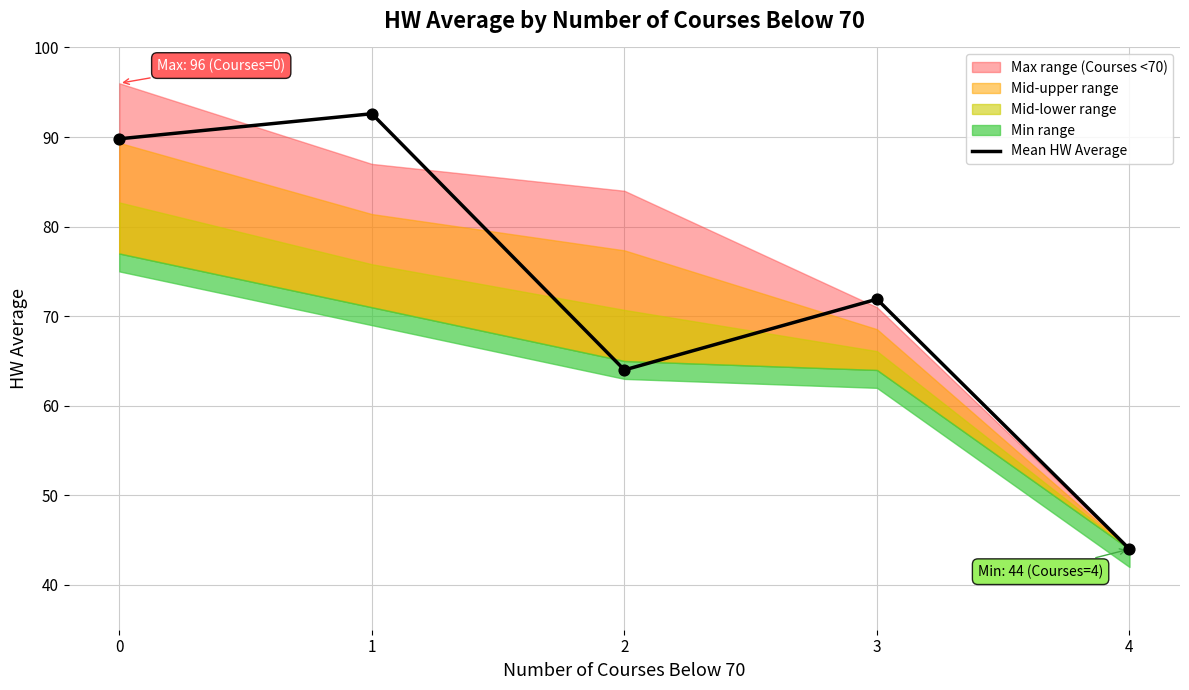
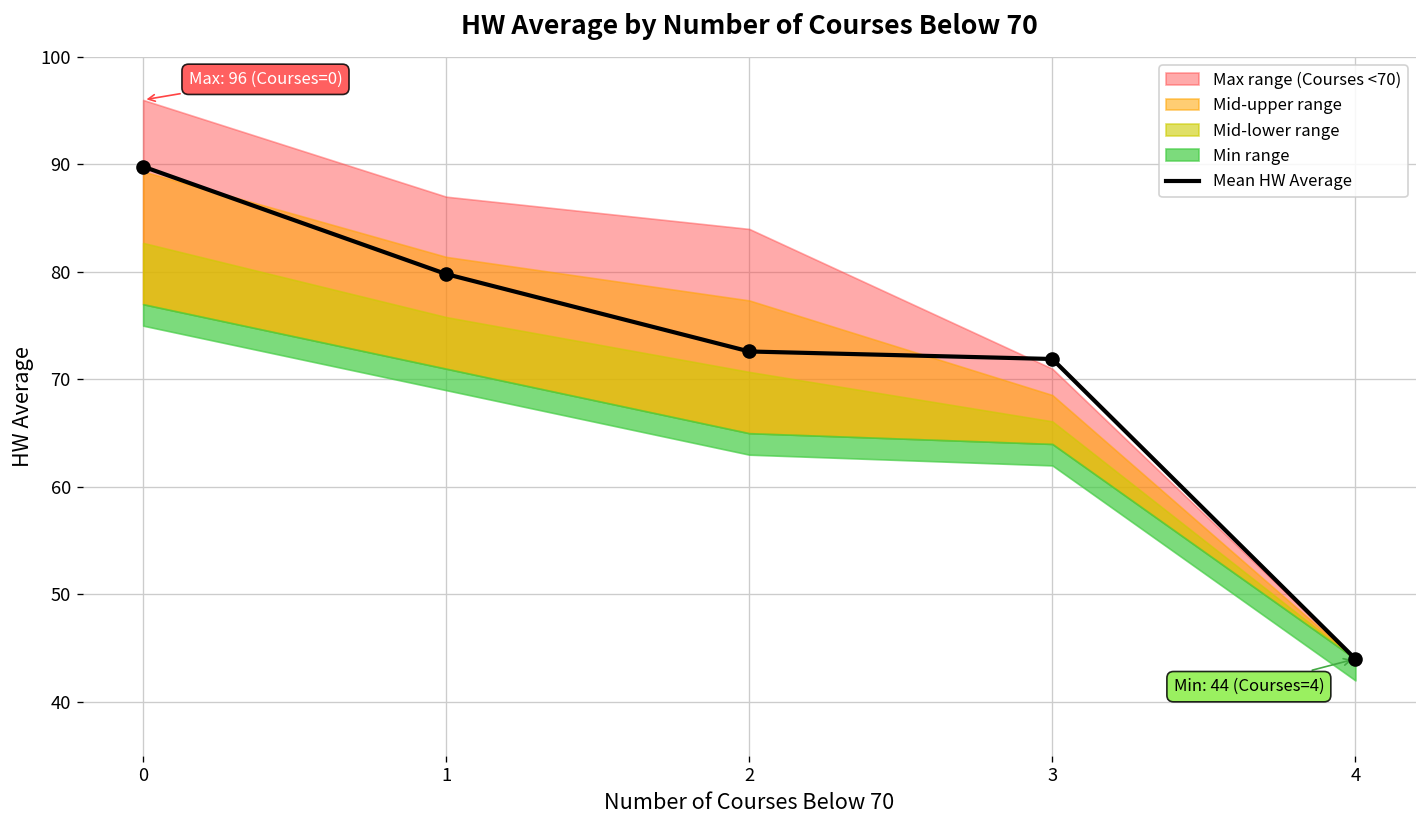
  {
    "Mean HW Average": {
      "0": 90,
-     "1": 93,
-     "2": 64,
+     "1": 80,
+     "2": 73,
      "3": 72
    }
  }
